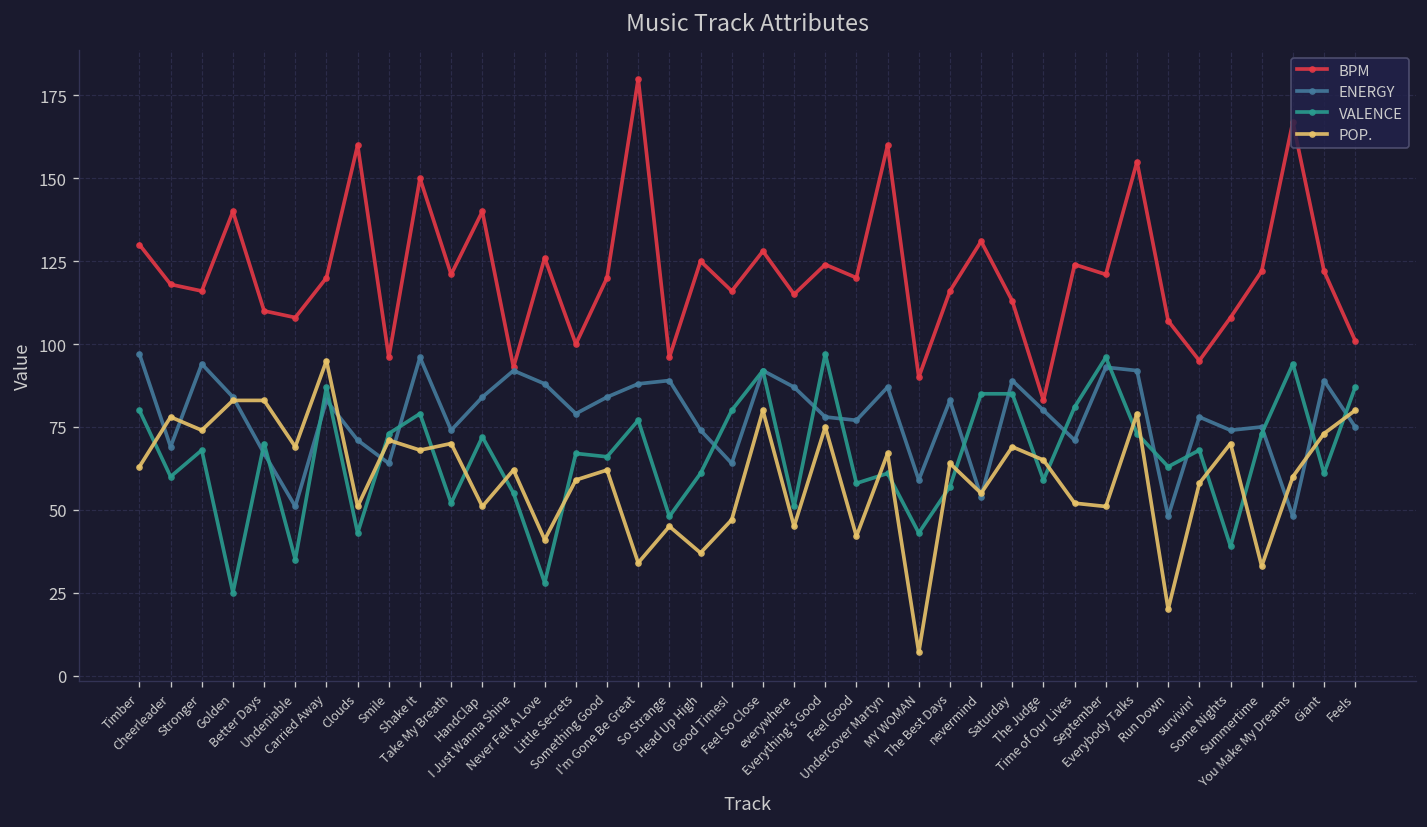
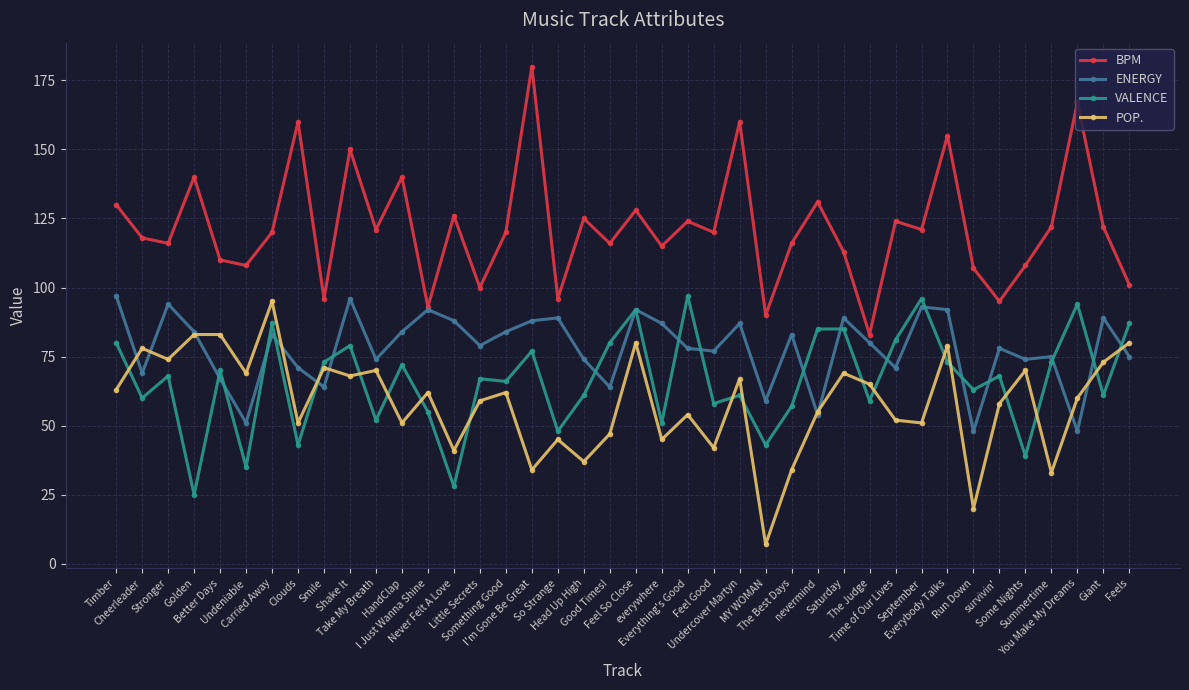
  {
    "BPM": {
      "Timber": 130,
      "Cheerleader": 118,
      "Stronger": 116,
      "Golden": 140,
      "Better Days": 110,
      "Undeniable": 108,
      "Carried Away": 120,
      "Clouds": 160,
      "Smile": 96,
      "Shake It": 150,
      "Take My Breath": 121,
      "HandClap": 140,
      "I Just Wanna Shine": 93,
      "Never Felt A Love": 126,
      "Little Secrets": 100,
      "Something Good": 120,
      "I'm Gone Be Great": 180,
      "So Strange": 96,
      "Head Up High": 125,
      "Good Times!": 116,
      "Feel So Close": 128,
      "everywhere": 115,
      "Everything's Good": 124,
      "Feel Good": 120,
      "Undercover Martyn": 160,
      "MY WOMAN": 90,
      "The Best Days": 116,
      "nevermind": 131,
      "Saturday": 113,
      "The Judge": 83,
      "Time of Our Lives": 124,
      "September": 121,
      "Everybody Talks": 155,
      "Run Down": 107,
      "survivin'": 95,
      "Some Nights": 108,
      "Summertime": 122,
      "Giant": 122,
      "Feels": 101
    },
    "POP.": {
      "Timber": 63,
      "Cheerleader": 78,
      "Stronger": 74,
      "Golden": 83,
      "Better Days": 83,
      "Undeniable": 69,
      "Carried Away": 95,
      "Clouds": 51,
      "Smile": 71,
      "Shake It": 68,
      "Take My Breath": 70,
      "HandClap": 51,
      "I Just Wanna Shine": 62,
      "Never Felt A Love": 41,
      "Little Secrets": 59,
      "Something Good": 62,
      "I'm Gone Be Great": 34,
      "So Strange": 45,
      "Head Up High": 37,
      "Good Times!": 47,
      "Feel So Close": 80,
      "everywhere": 45,
-     "Everything's Good": 75,
+     "Everything's Good": 54,
      "Feel Good": 42,
      "Undercover Martyn": 67,
      "MY WOMAN": 7,
-     "The Best Days": 64,
+     "The Best Days": 34,
      "nevermind": 55,
      "Saturday": 69,
      "The Judge": 65,
      "Time of Our Lives": 52,
      "September": 51,
      "Everybody Talks": 79,
      "Run Down": 20,
      "survivin'": 58,
      "Some Nights": 70,
      "Summertime": 33,
      "You Make My Dreams": 60,
      "Giant": 73,
      "Feels": 80
    }
  }
